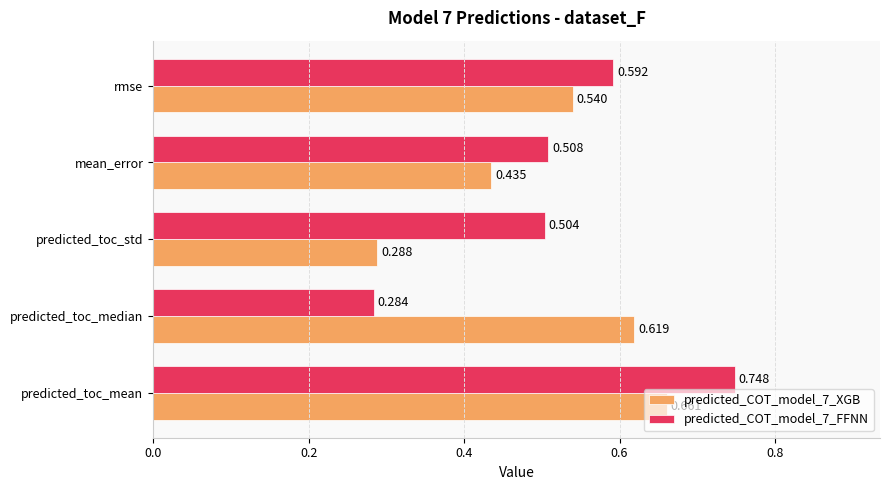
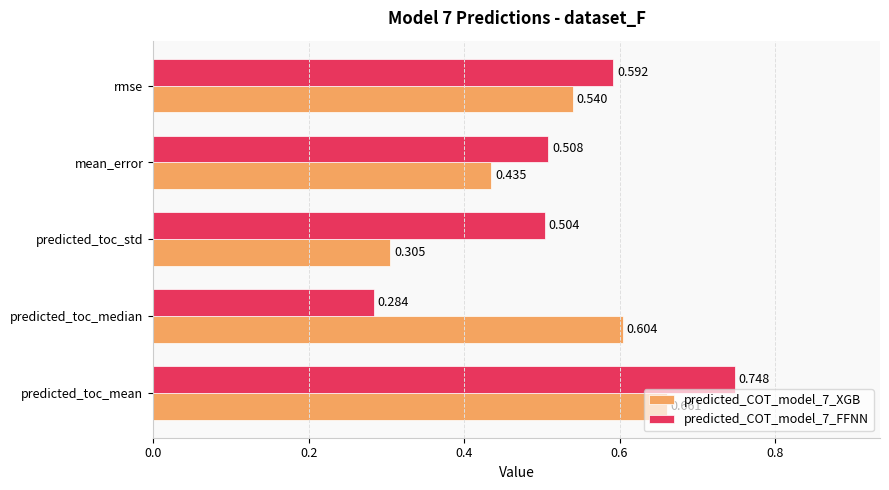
  {
    "predicted_COT_model_7_XGB": {
      "rmse": 0.540,
      "mean_error": 0.435,
-     "predicted_toc_std": 0.288,
-     "predicted_toc_median": 0.619
+     "predicted_toc_std": 0.305,
+     "predicted_toc_median": 0.604
    },
    "predicted_COT_model_7_FFNN": {
      "rmse": 0.592,
      "mean_error": 0.508,
      "predicted_toc_std": 0.504,
      "predicted_toc_median": 0.284,
      "predicted_toc_mean": 0.748
    }
  }
